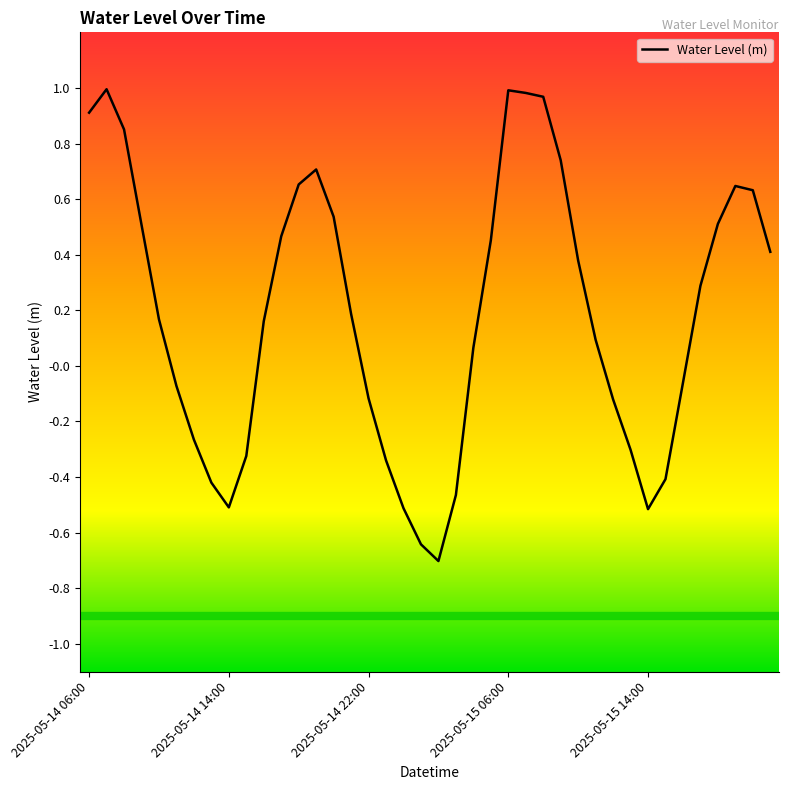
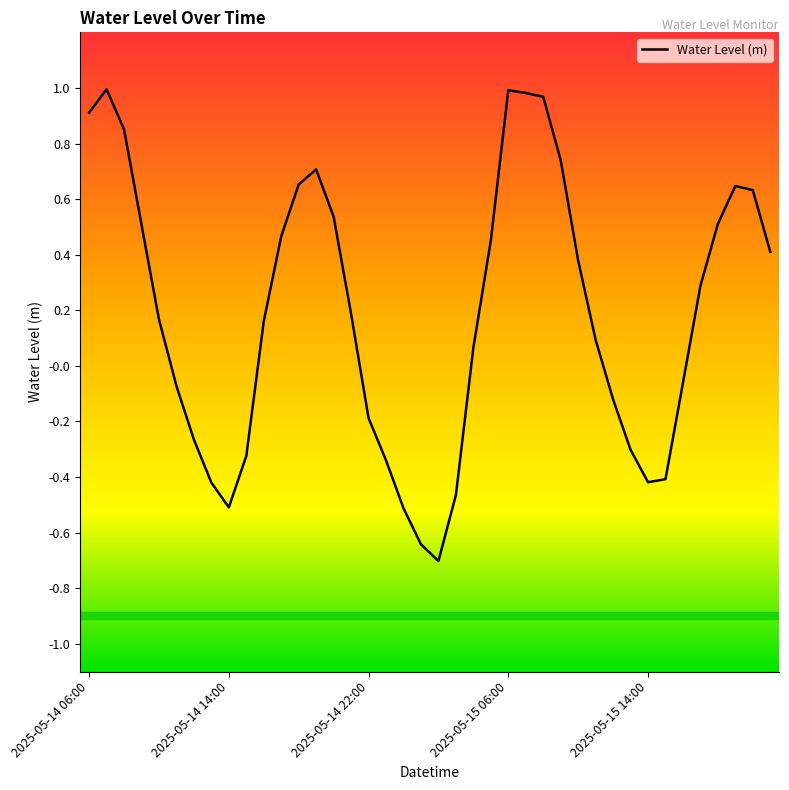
  {
    "2025-05-14 06:00": 0.91,
    "2025-05-14 14:00": -0.51,
-   "2025-05-14 22:00": -0.12,
+   "2025-05-14 22:00": -0.19,
    "2025-05-15 06:00": 0.99,
-   "2025-05-15 14:00": -0.52
+   "2025-05-15 14:00": -0.42
  }
